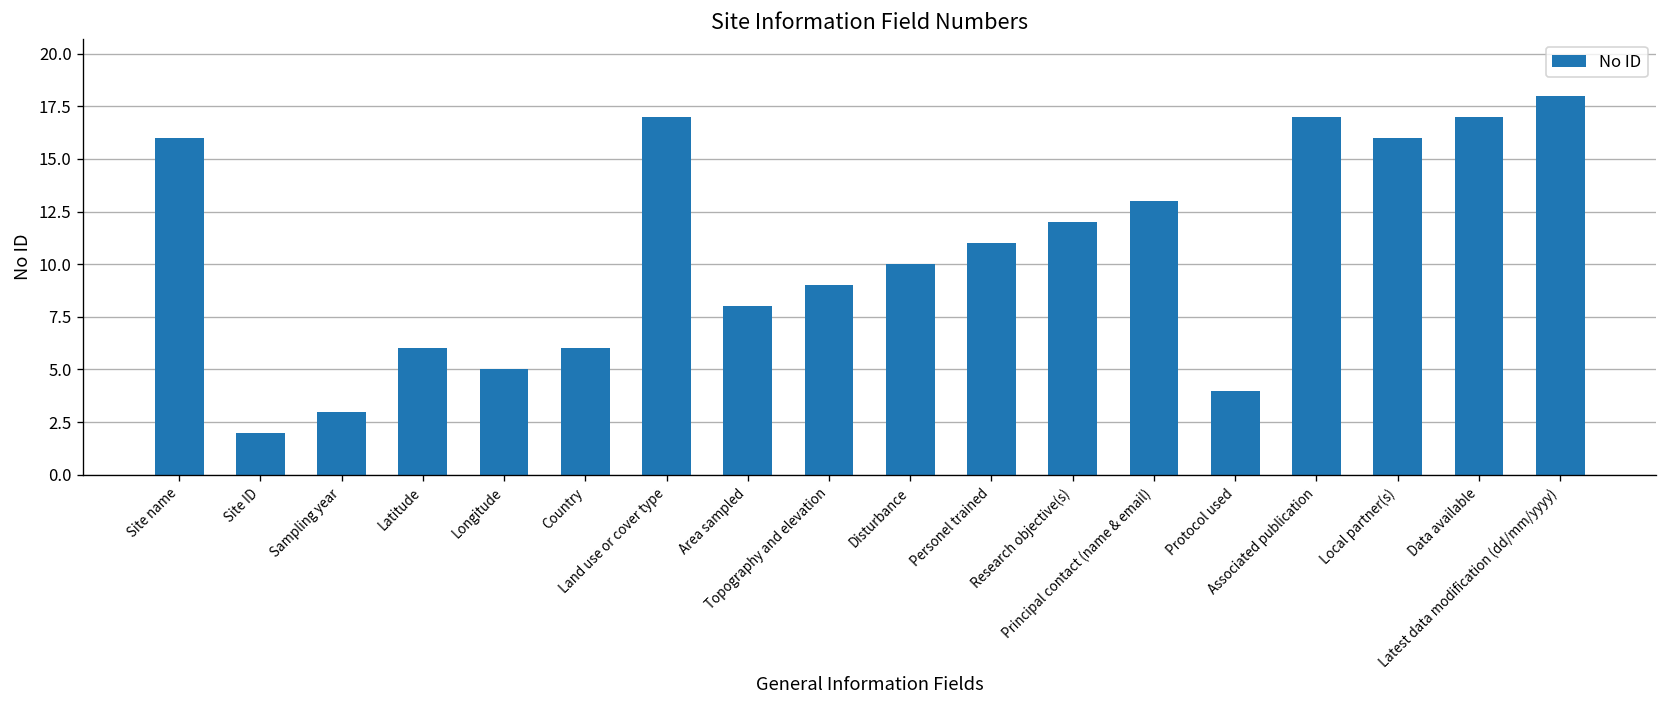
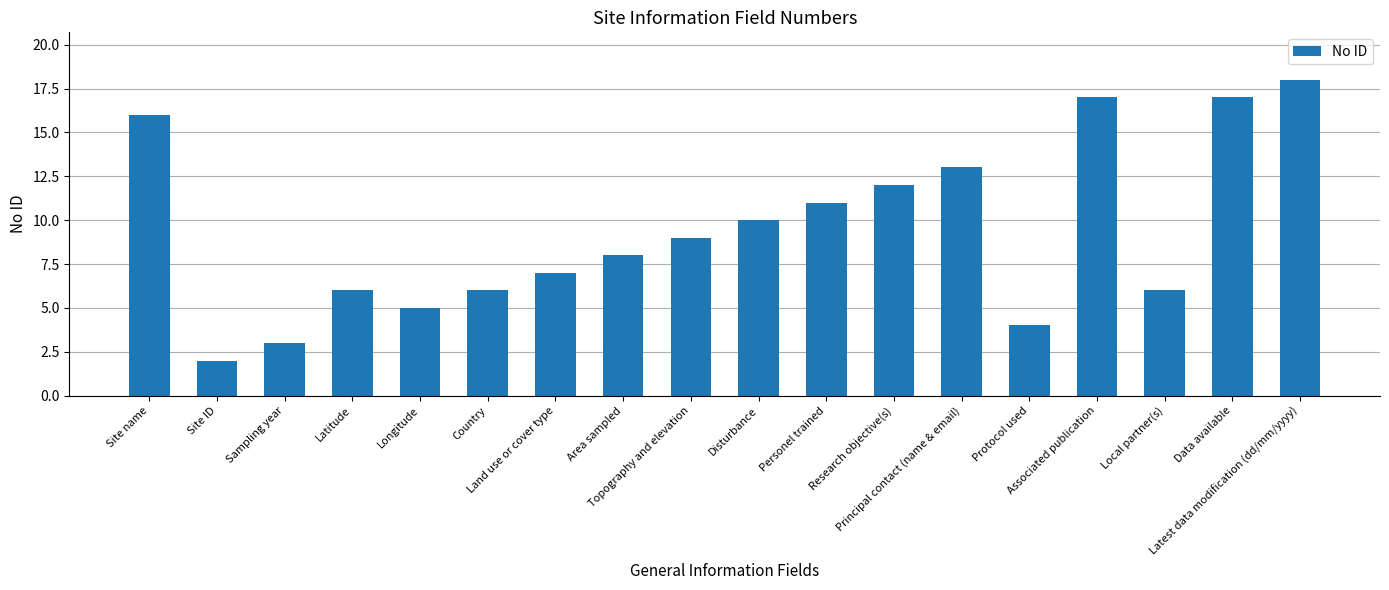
  {
    "Site name": 16,
    "Site ID": 2,
    "Sampling year": 3,
    "Latitude": 6,
    "Longitude": 5,
    "Country": 6,
-   "Land use or cover type": 17,
+   "Land use or cover type": 7,
    "Area sampled": 8,
    "Topography and elevation": 9,
    "Disturbance": 10,
    "Personel trained": 11,
    "Research objective(s)": 12,
    "Principal contact (name & email)": 13,
    "Protocol used": 4,
    "Associated publication": 17,
-   "Local partner(s)": 16,
+   "Local partner(s)": 6,
    "Data available": 17,
    "Latest data modification (dd/mm/yyyy)": 18
  }
